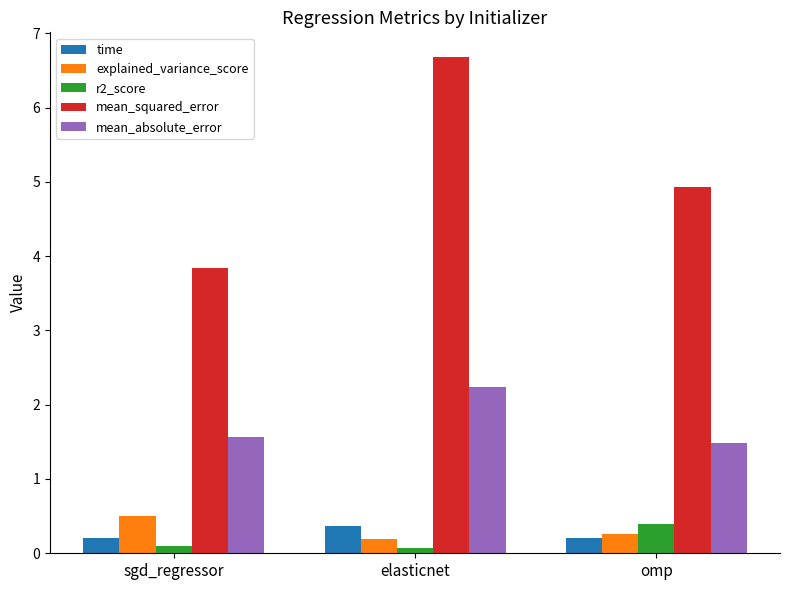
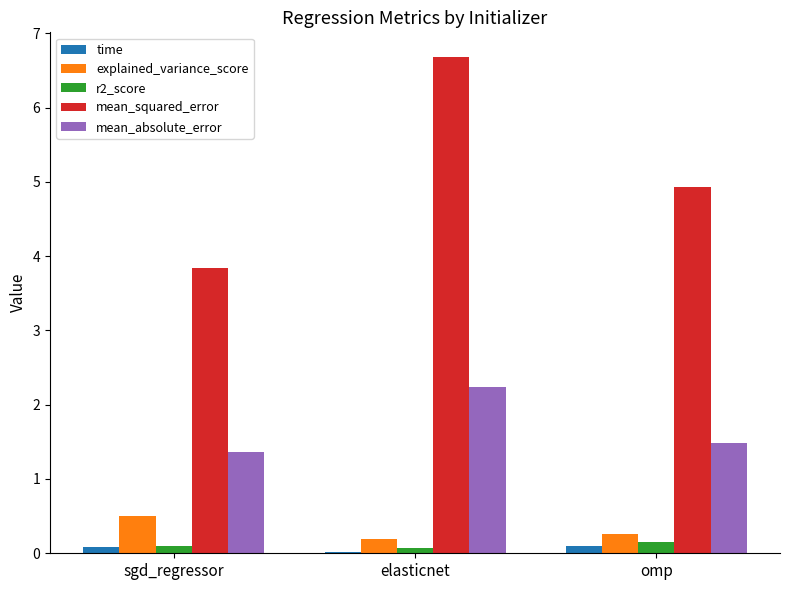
  {
    "time": {
-     "sgd_regressor": 0.2,
-     "elasticnet": 0.4,
-     "omp": 0.2
+     "sgd_regressor": 0.1,
+     "elasticnet": 0.0,
+     "omp": 0.1
    },
    "explained_variance_score": {
      "sgd_regressor": 0.5,
      "elasticnet": 0.2,
      "omp": 0.3
    },
    "r2_score": {
      "sgd_regressor": 0.1,
      "elasticnet": 0.1,
-     "omp": 0.4
+     "omp": 0.1
    },
    "mean_squared_error": {
      "sgd_regressor": 3.8,
      "elasticnet": 6.7,
      "omp": 4.9
    },
    "mean_absolute_error": {
-     "sgd_regressor": 1.6,
+     "sgd_regressor": 1.4,
      "elasticnet": 2.2,
      "omp": 1.5
    }
  }
